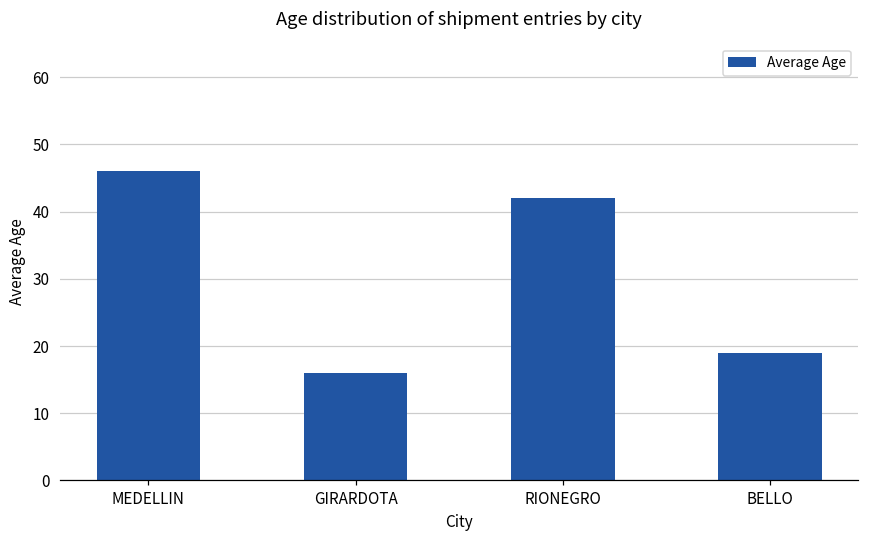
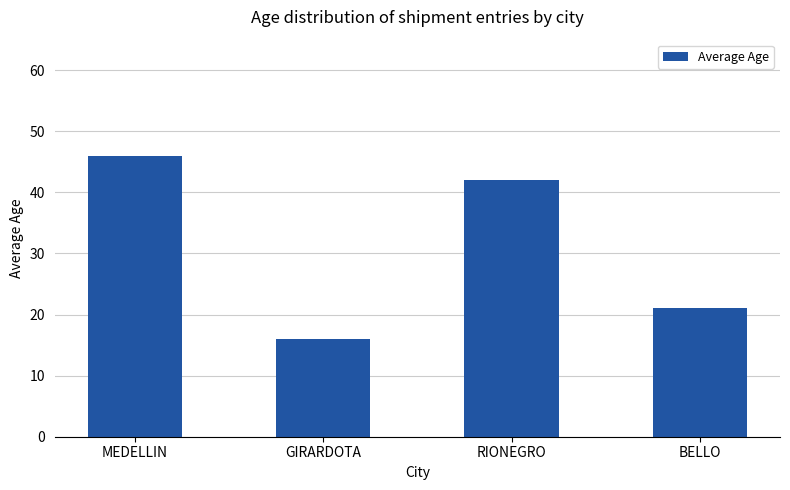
  {
    "MEDELLIN": 46,
    "GIRARDOTA": 16,
    "RIONEGRO": 42,
-   "BELLO": 19
+   "BELLO": 21
  }
